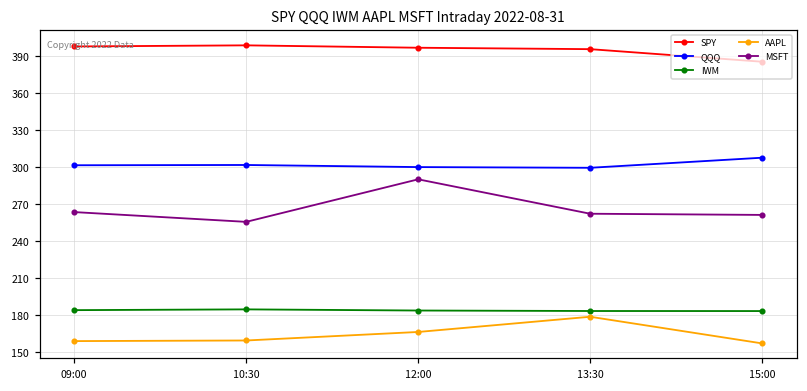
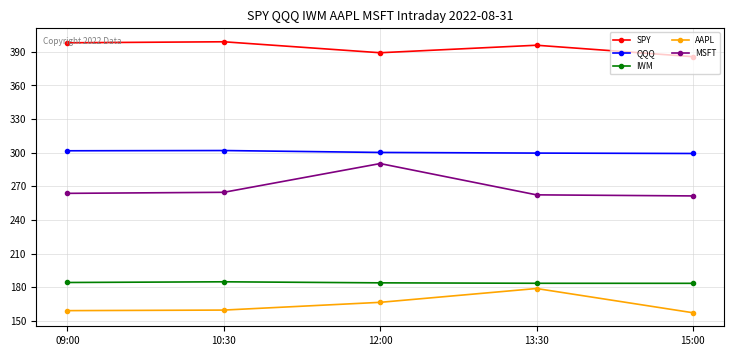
  {
    "SPY": {
      "10:30": 399,
-     "12:00": 397,
+     "12:00": 389,
      "13:30": 396
    },
    "QQQ": {
      "09:00": 302,
      "10:30": 302,
      "12:00": 300,
      "13:30": 300,
-     "15:00": 308
+     "15:00": 299
    },
    "IWM": {
      "09:00": 184,
      "10:30": 185,
      "12:00": 184,
      "13:30": 184,
      "15:00": 183
    },
    "AAPL": {
      "09:00": 159,
      "10:30": 160,
      "12:00": 166,
      "13:30": 179,
      "15:00": 157
    },
    "MSFT": {
      "09:00": 264,
-     "10:30": 256,
+     "10:30": 265,
      "12:00": 290,
      "13:30": 262,
      "15:00": 261
    }
  }
